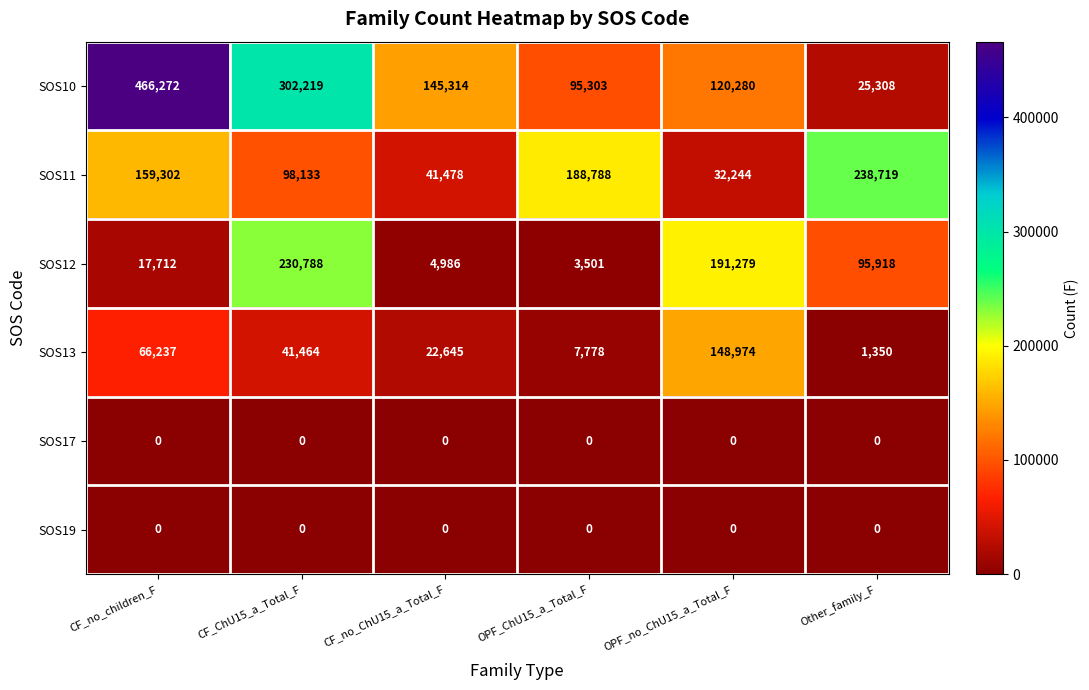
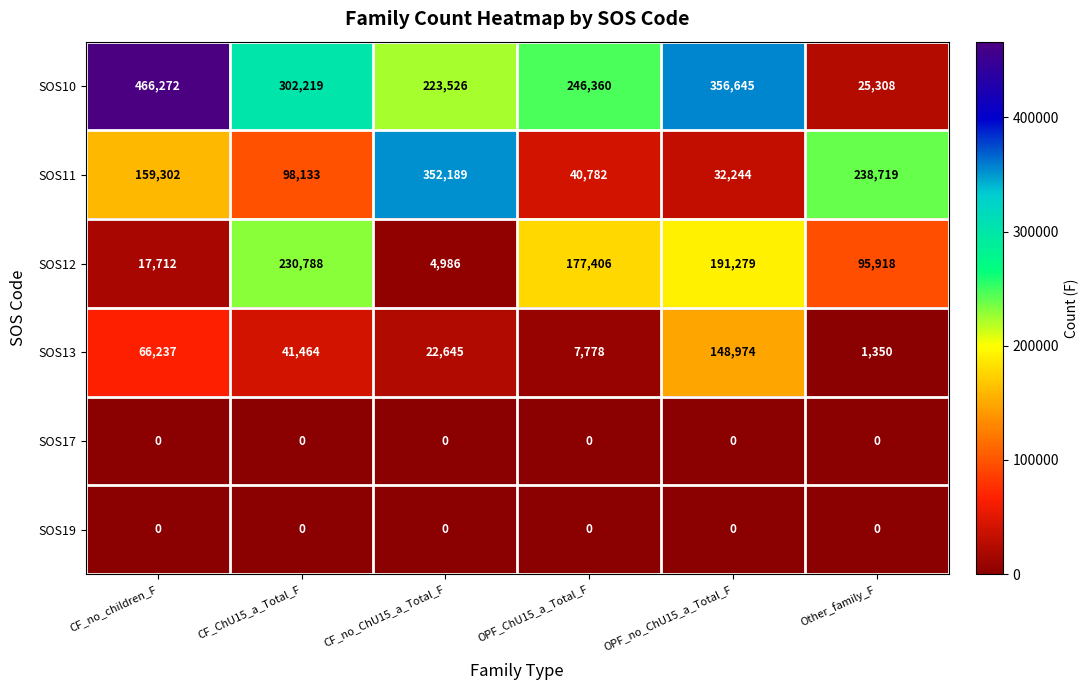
  {
    "SOS10": {
      "CF_no_children_F": "466,272",
      "CF_ChU15_a_Total_F": "302,219",
-     "CF_no_ChU15_a_Total_F": "145,314",
-     "OPF_ChU15_a_Total_F": "95,303",
-     "OPF_no_ChU15_a_Total_F": "120,280",
+     "CF_no_ChU15_a_Total_F": "223,526",
+     "OPF_ChU15_a_Total_F": "246,360",
+     "OPF_no_ChU15_a_Total_F": "356,645",
      "Other_family_F": "25,308"
    },
    "SOS11": {
      "CF_no_children_F": "159,302",
      "CF_ChU15_a_Total_F": "98,133",
-     "CF_no_ChU15_a_Total_F": "41,478",
-     "OPF_ChU15_a_Total_F": "188,788",
+     "CF_no_ChU15_a_Total_F": "352,189",
+     "OPF_ChU15_a_Total_F": "40,782",
      "OPF_no_ChU15_a_Total_F": "32,244",
      "Other_family_F": "238,719"
    },
    "SOS12": {
      "CF_no_children_F": "17,712",
      "CF_ChU15_a_Total_F": "230,788",
      "CF_no_ChU15_a_Total_F": "4,986",
-     "OPF_ChU15_a_Total_F": "3,501",
+     "OPF_ChU15_a_Total_F": "177,406",
      "OPF_no_ChU15_a_Total_F": "191,279",
      "Other_family_F": "95,918"
    },
    "SOS13": {
      "CF_no_children_F": "66,237",
      "CF_ChU15_a_Total_F": "41,464",
      "CF_no_ChU15_a_Total_F": "22,645",
      "OPF_ChU15_a_Total_F": "7,778",
      "OPF_no_ChU15_a_Total_F": "148,974",
      "Other_family_F": "1,350"
    },
    "SOS17": {
      "CF_no_children_F": "0",
      "CF_ChU15_a_Total_F": "0",
      "CF_no_ChU15_a_Total_F": "0",
      "OPF_ChU15_a_Total_F": "0",
      "OPF_no_ChU15_a_Total_F": "0",
      "Other_family_F": "0"
    },
    "SOS19": {
      "CF_no_children_F": "0",
      "CF_ChU15_a_Total_F": "0",
      "CF_no_ChU15_a_Total_F": "0",
      "OPF_ChU15_a_Total_F": "0",
      "OPF_no_ChU15_a_Total_F": "0",
      "Other_family_F": "0"
    }
  }
